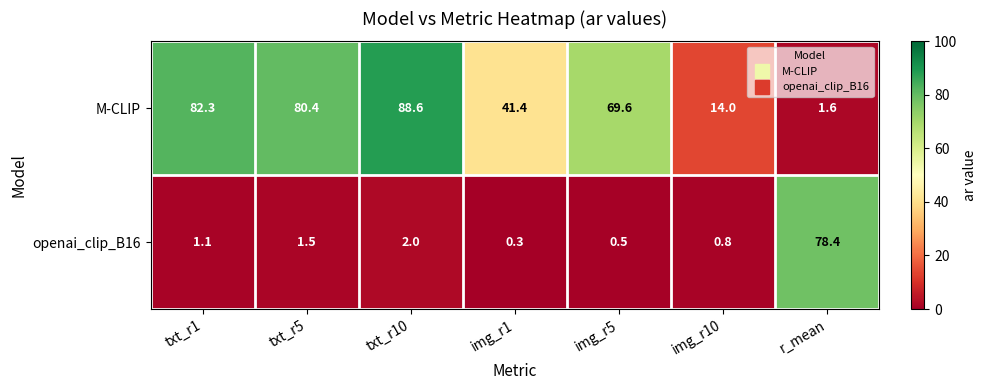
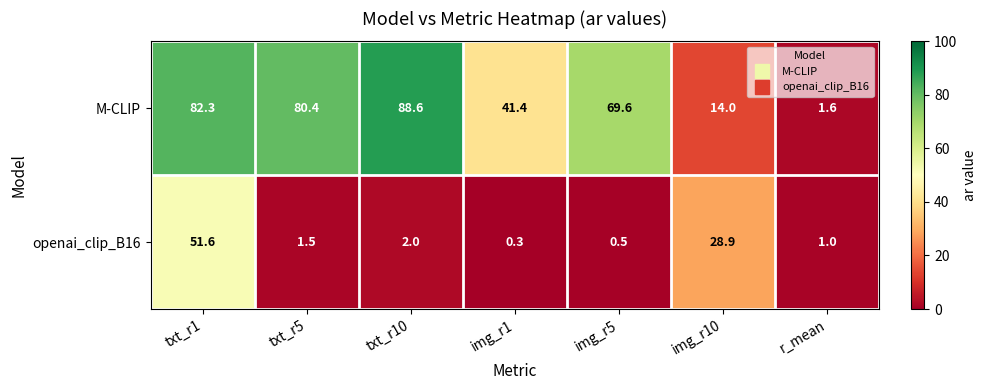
  {
    "M-CLIP": {
      "txt_r1": 82.3,
      "txt_r5": 80.4,
      "txt_r10": 88.6,
      "img_r1": 41.4,
      "img_r5": 69.6,
      "img_r10": 14.0,
      "r_mean": 1.6
    },
    "openai_clip_B16": {
-     "txt_r1": 1.1,
+     "txt_r1": 51.6,
      "txt_r5": 1.5,
      "txt_r10": 2.0,
      "img_r1": 0.3,
      "img_r5": 0.5,
-     "img_r10": 0.8,
-     "r_mean": 78.4
+     "img_r10": 28.9,
+     "r_mean": 1.0
    }
  }
